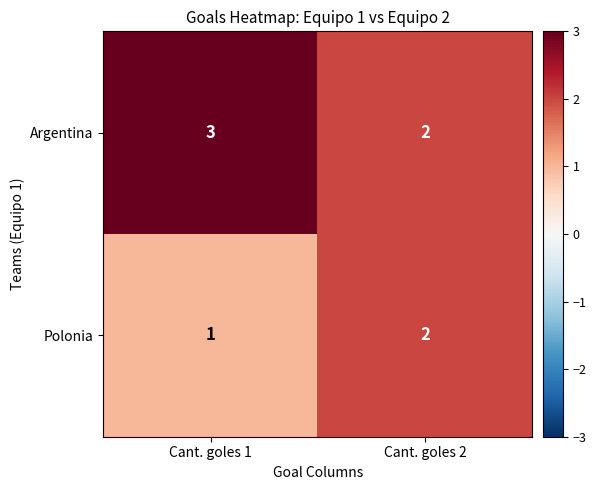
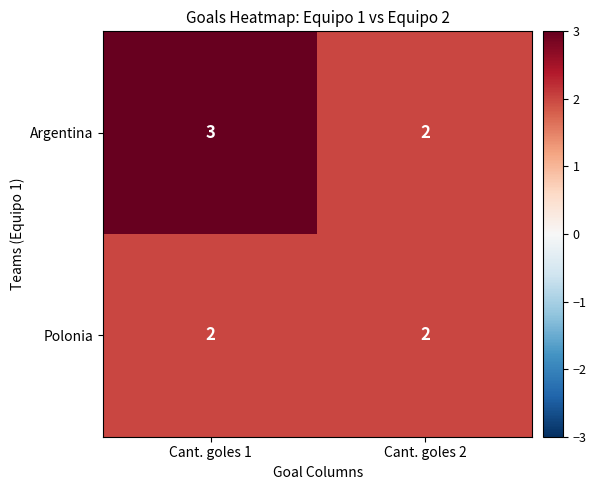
  {
    "Argentina": {
      "Cant. goles 1": 3,
      "Cant. goles 2": 2
    },
    "Polonia": {
-     "Cant. goles 1": 1,
+     "Cant. goles 1": 2,
      "Cant. goles 2": 2
    }
  }
